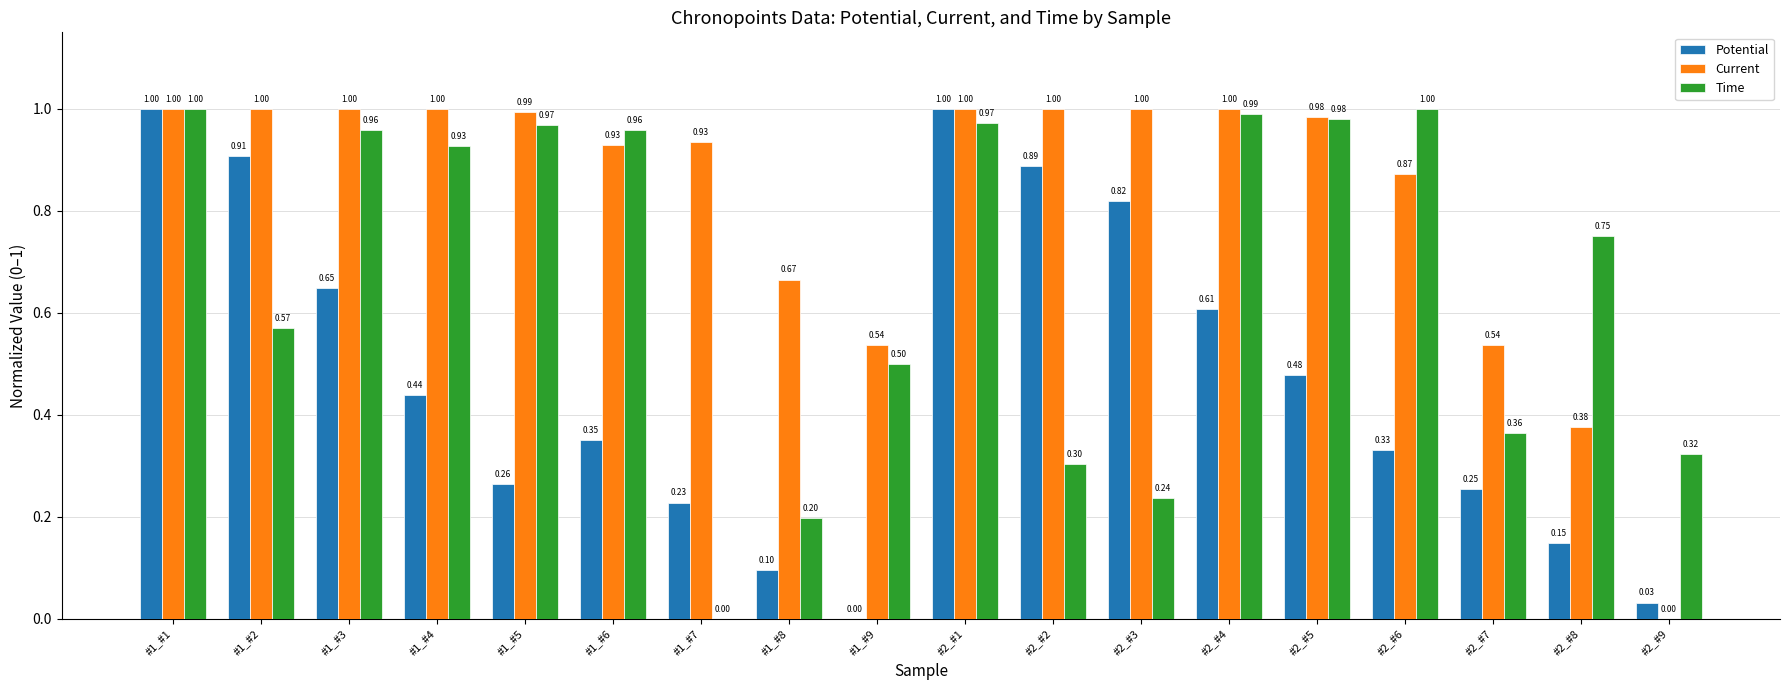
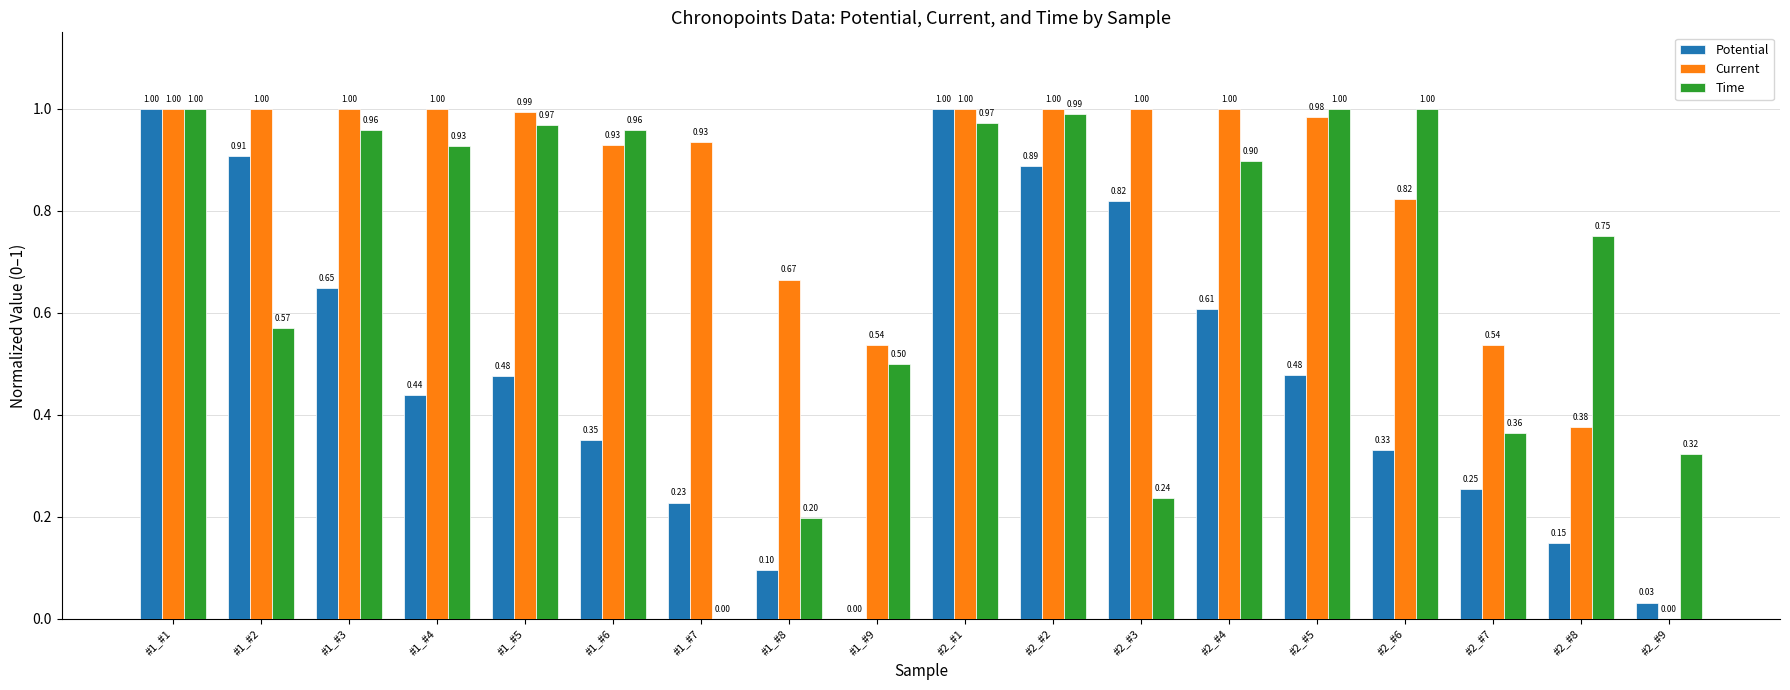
  {
    "Potential": {
      "#1_#1": 1.00,
      "#1_#2": 0.91,
      "#1_#3": 0.65,
      "#1_#4": 0.44,
-     "#1_#5": 0.26,
+     "#1_#5": 0.48,
      "#1_#6": 0.35,
      "#1_#7": 0.23,
      "#1_#8": 0.10,
      "#1_#9": 0.00,
      "#2_#1": 1.00,
      "#2_#2": 0.89,
      "#2_#3": 0.82,
      "#2_#4": 0.61,
      "#2_#5": 0.48,
      "#2_#6": 0.33,
      "#2_#7": 0.25,
      "#2_#8": 0.15,
      "#2_#9": 0.03
    },
    "Current": {
      "#1_#1": 1.00,
      "#1_#2": 1.00,
      "#1_#3": 1.00,
      "#1_#4": 1.00,
      "#1_#5": 0.99,
      "#1_#6": 0.93,
      "#1_#7": 0.93,
      "#1_#8": 0.67,
      "#1_#9": 0.54,
      "#2_#1": 1.00,
      "#2_#2": 1.00,
      "#2_#3": 1.00,
      "#2_#4": 1.00,
      "#2_#5": 0.98,
-     "#2_#6": 0.87,
+     "#2_#6": 0.82,
      "#2_#7": 0.54,
      "#2_#8": 0.38,
      "#2_#9": 0.00
    },
    "Time": {
      "#1_#1": 1.00,
      "#1_#2": 0.57,
      "#1_#3": 0.96,
      "#1_#4": 0.93,
      "#1_#5": 0.97,
      "#1_#6": 0.96,
      "#1_#7": 0.00,
      "#1_#8": 0.20,
      "#1_#9": 0.50,
      "#2_#1": 0.97,
-     "#2_#2": 0.30,
+     "#2_#2": 0.99,
      "#2_#3": 0.24,
-     "#2_#4": 0.99,
-     "#2_#5": 0.98,
+     "#2_#4": 0.90,
+     "#2_#5": 1.00,
      "#2_#6": 1.00,
      "#2_#7": 0.36,
      "#2_#8": 0.75,
      "#2_#9": 0.32
    }
  }
